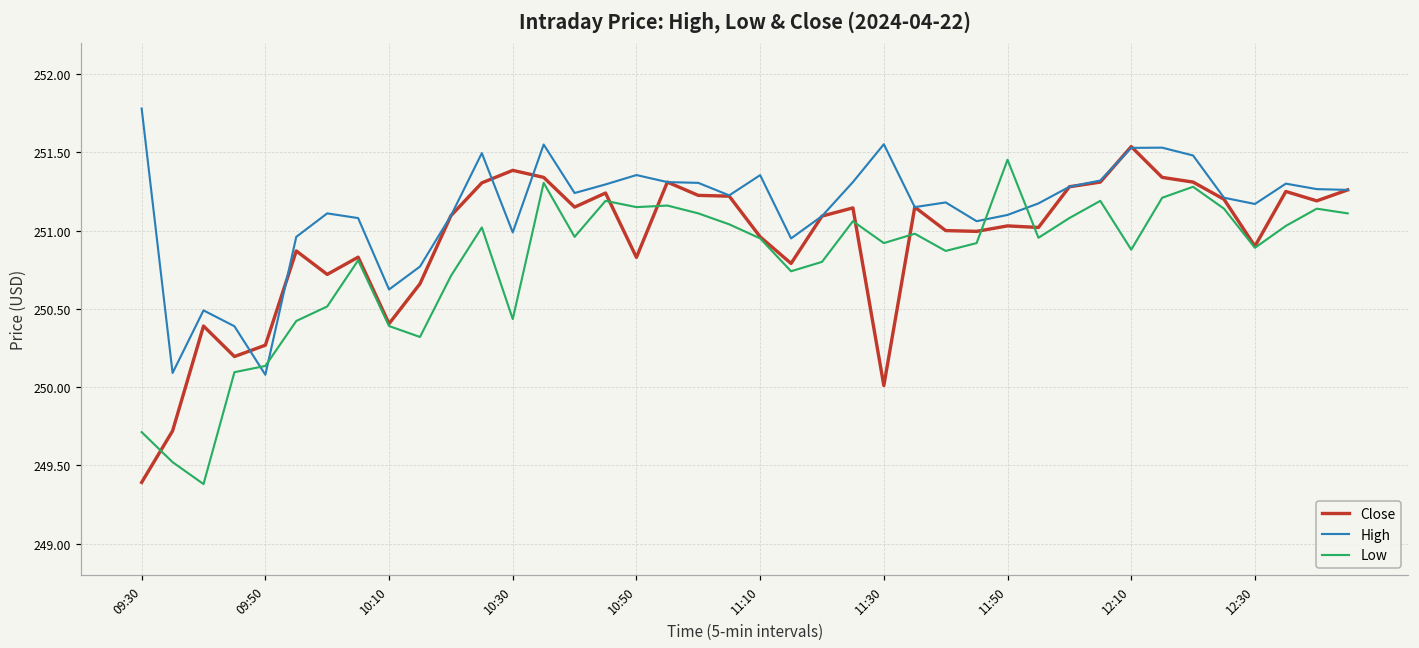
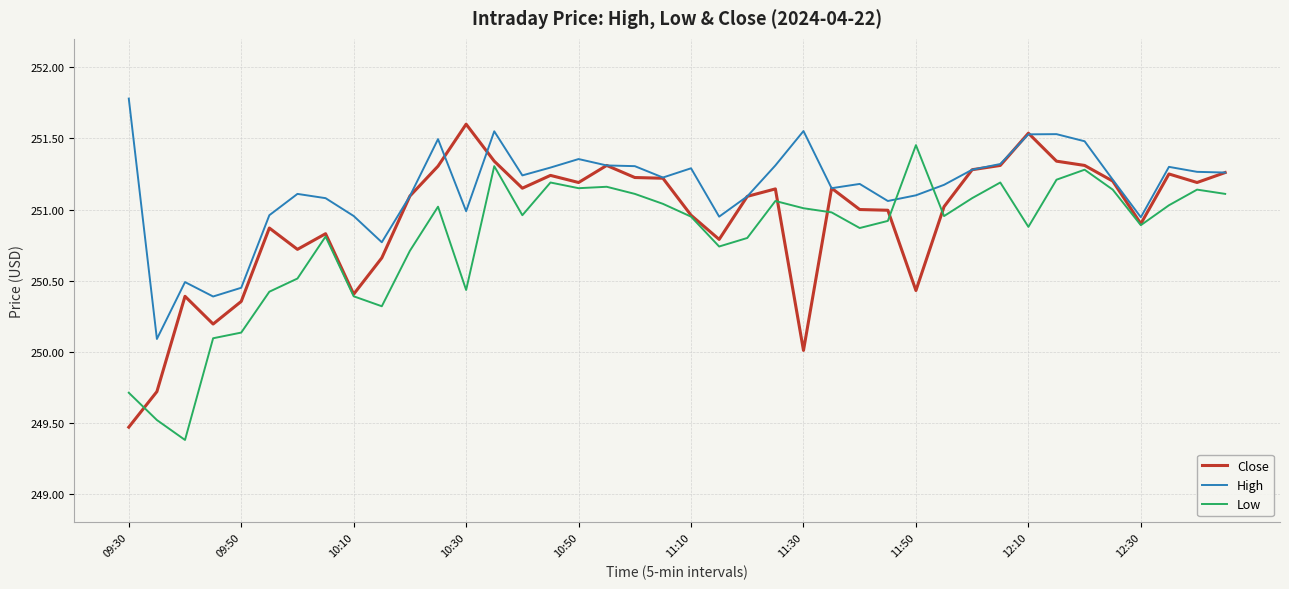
  {
    "Close": {
-     "09:30": 249.39,
-     "09:50": 250.27,
-     "10:30": 251.38,
-     "10:50": 250.83,
+     "09:30": 249.47,
+     "09:50": 250.35,
+     "10:30": 251.60,
+     "10:50": 251.19,
      "11:30": 250.01,
-     "11:50": 251.03
+     "11:50": 250.43
    },
    "High": {
      "09:30": 251.78,
-     "09:50": 250.08,
-     "10:10": 250.62,
+     "09:50": 250.45,
+     "10:10": 250.95,
      "10:30": 250.99,
      "10:50": 251.35,
-     "11:10": 251.35,
+     "11:10": 251.29,
      "11:30": 251.55,
      "11:50": 251.10,
-     "12:30": 251.17
+     "12:30": 250.95
    },
    "Low": {
      "09:30": 249.71,
      "09:50": 250.13,
      "10:30": 250.43,
      "10:50": 251.15,
-     "11:30": 250.92,
+     "11:30": 251.01,
      "11:50": 251.45,
      "12:10": 250.88
    }
  }
